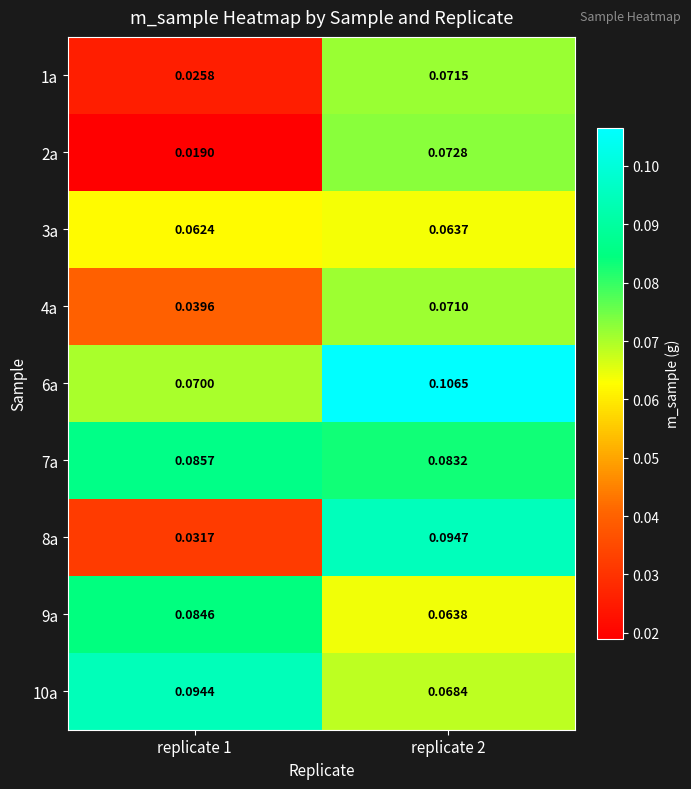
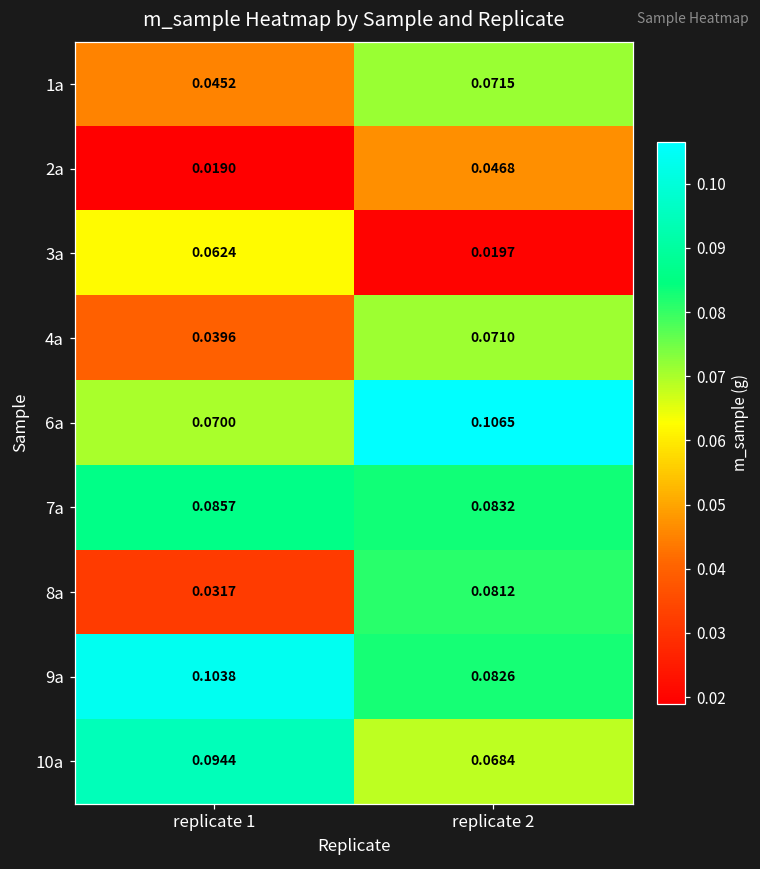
  {
    "1a": {
-     "replicate 1": 0.0258,
+     "replicate 1": 0.0452,
      "replicate 2": 0.0715
    },
    "2a": {
      "replicate 1": 0.0190,
-     "replicate 2": 0.0728
+     "replicate 2": 0.0468
    },
    "3a": {
      "replicate 1": 0.0624,
-     "replicate 2": 0.0637
+     "replicate 2": 0.0197
    },
    "4a": {
      "replicate 1": 0.0396,
      "replicate 2": 0.0710
    },
    "6a": {
      "replicate 1": 0.0700,
      "replicate 2": 0.1065
    },
    "7a": {
      "replicate 1": 0.0857,
      "replicate 2": 0.0832
    },
    "8a": {
      "replicate 1": 0.0317,
-     "replicate 2": 0.0947
+     "replicate 2": 0.0812
    },
    "9a": {
-     "replicate 1": 0.0846,
-     "replicate 2": 0.0638
+     "replicate 1": 0.1038,
+     "replicate 2": 0.0826
    },
    "10a": {
      "replicate 1": 0.0944,
      "replicate 2": 0.0684
    }
  }
